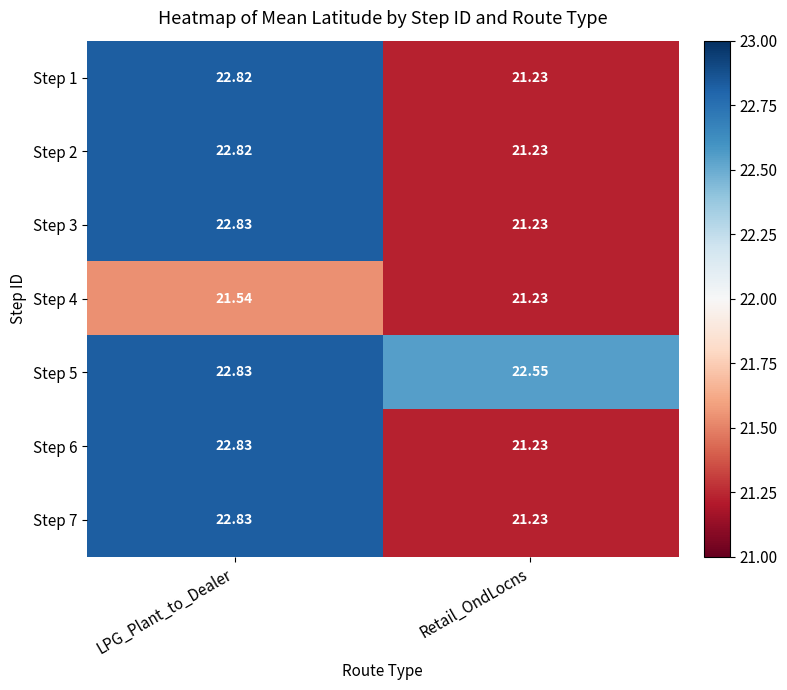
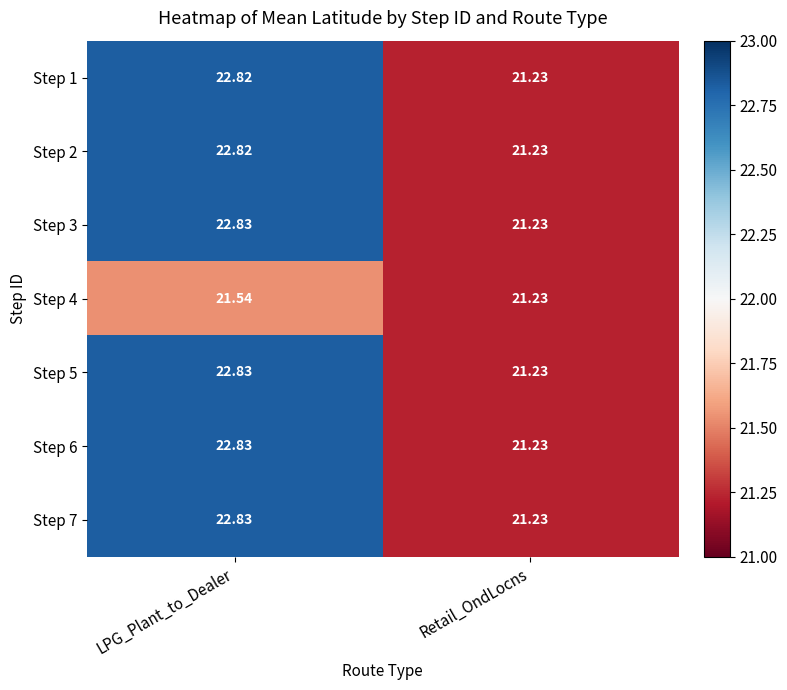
  {
    "Step 1": {
      "LPG_Plant_to_Dealer": 22.82,
      "Retail_OndLocns": 21.23
    },
    "Step 2": {
      "LPG_Plant_to_Dealer": 22.82,
      "Retail_OndLocns": 21.23
    },
    "Step 3": {
      "LPG_Plant_to_Dealer": 22.83,
      "Retail_OndLocns": 21.23
    },
    "Step 4": {
      "LPG_Plant_to_Dealer": 21.54,
      "Retail_OndLocns": 21.23
    },
    "Step 5": {
      "LPG_Plant_to_Dealer": 22.83,
-     "Retail_OndLocns": 22.55
+     "Retail_OndLocns": 21.23
    },
    "Step 6": {
      "LPG_Plant_to_Dealer": 22.83,
      "Retail_OndLocns": 21.23
    },
    "Step 7": {
      "LPG_Plant_to_Dealer": 22.83,
      "Retail_OndLocns": 21.23
    }
  }
